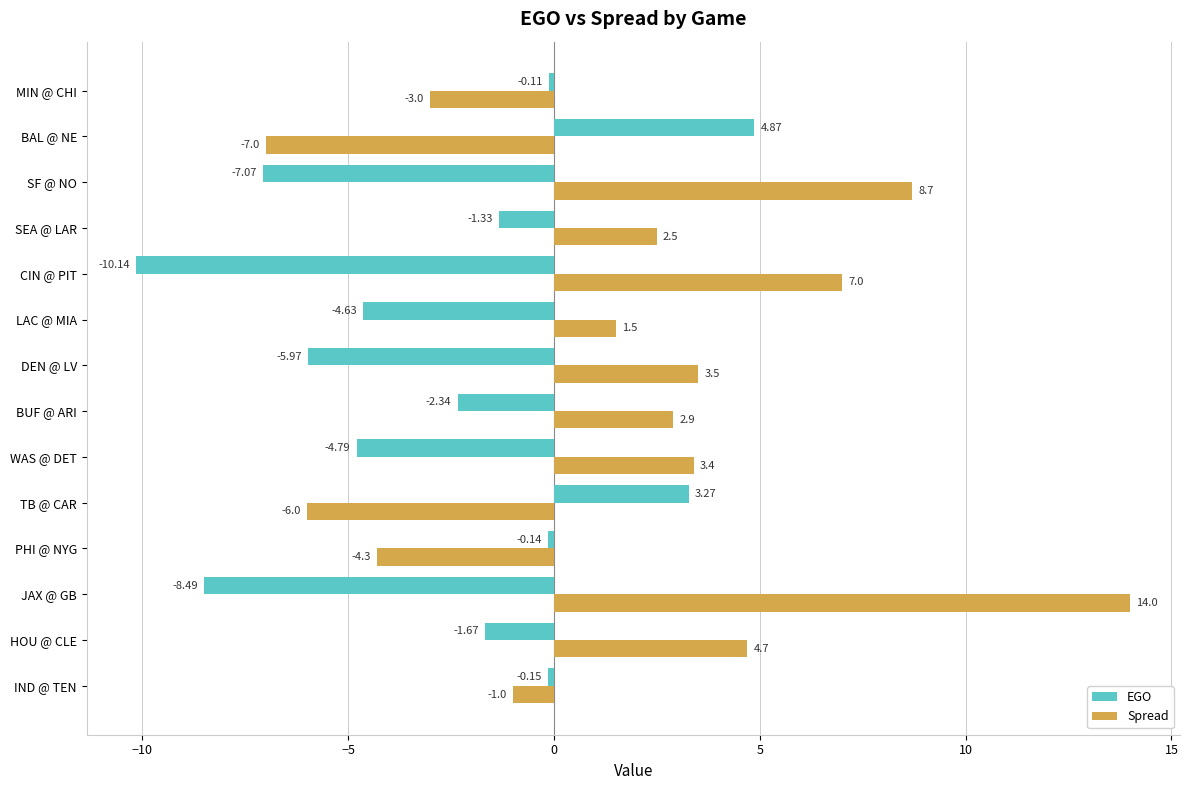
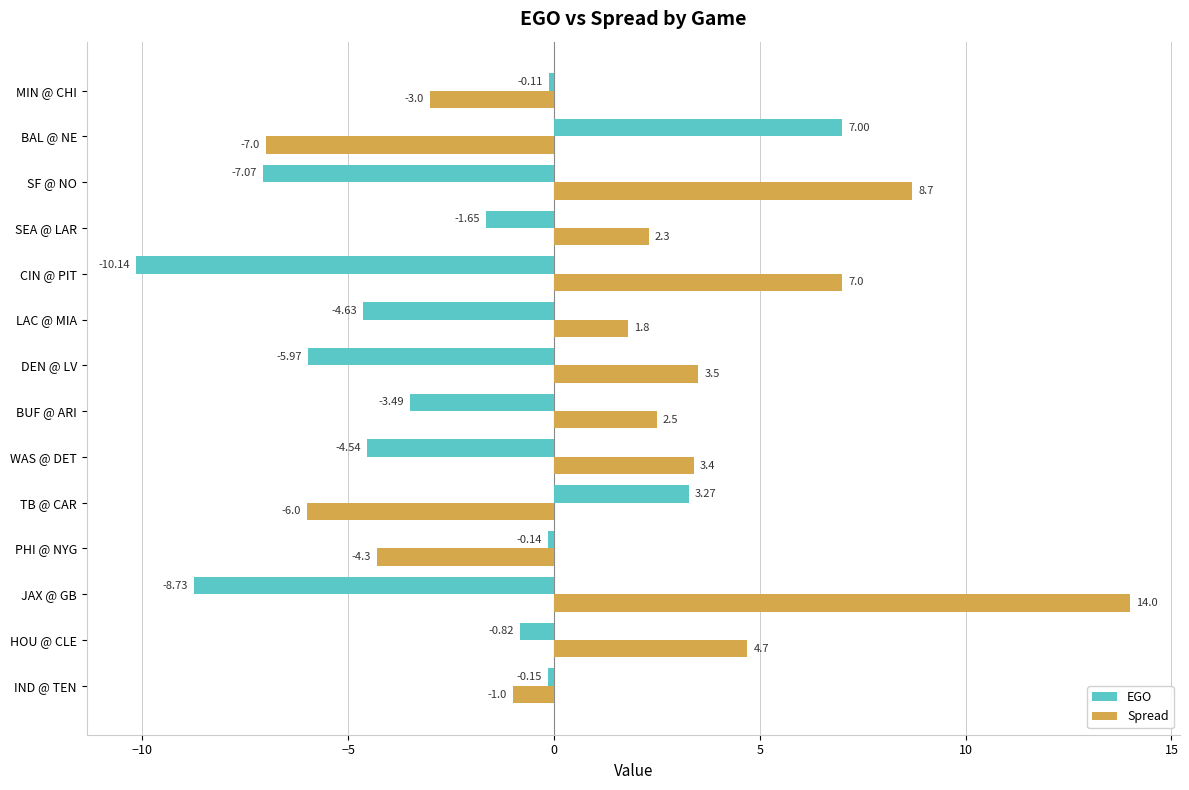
  {
    "EGO": {
      "MIN @ CHI": -0.11,
-     "BAL @ NE": 4.87,
+     "BAL @ NE": 7.00,
      "SF @ NO": -7.07,
-     "SEA @ LAR": -1.33,
+     "SEA @ LAR": -1.65,
      "CIN @ PIT": -10.14,
      "LAC @ MIA": -4.63,
      "DEN @ LV": -5.97,
-     "BUF @ ARI": -2.34,
-     "WAS @ DET": -4.79,
+     "BUF @ ARI": -3.49,
+     "WAS @ DET": -4.54,
      "TB @ CAR": 3.27,
      "PHI @ NYG": -0.14,
-     "JAX @ GB": -8.49,
-     "HOU @ CLE": -1.67,
+     "JAX @ GB": -8.73,
+     "HOU @ CLE": -0.82,
      "IND @ TEN": -0.15
    },
    "Spread": {
      "MIN @ CHI": -3.0,
      "BAL @ NE": -7.0,
      "SF @ NO": 8.7,
-     "SEA @ LAR": 2.5,
+     "SEA @ LAR": 2.3,
      "CIN @ PIT": 7.0,
-     "LAC @ MIA": 1.5,
+     "LAC @ MIA": 1.8,
      "DEN @ LV": 3.5,
-     "BUF @ ARI": 2.9,
+     "BUF @ ARI": 2.5,
      "WAS @ DET": 3.4,
      "TB @ CAR": -6.0,
      "PHI @ NYG": -4.3,
      "JAX @ GB": 14.0,
      "HOU @ CLE": 4.7,
      "IND @ TEN": -1.0
    }
  }
